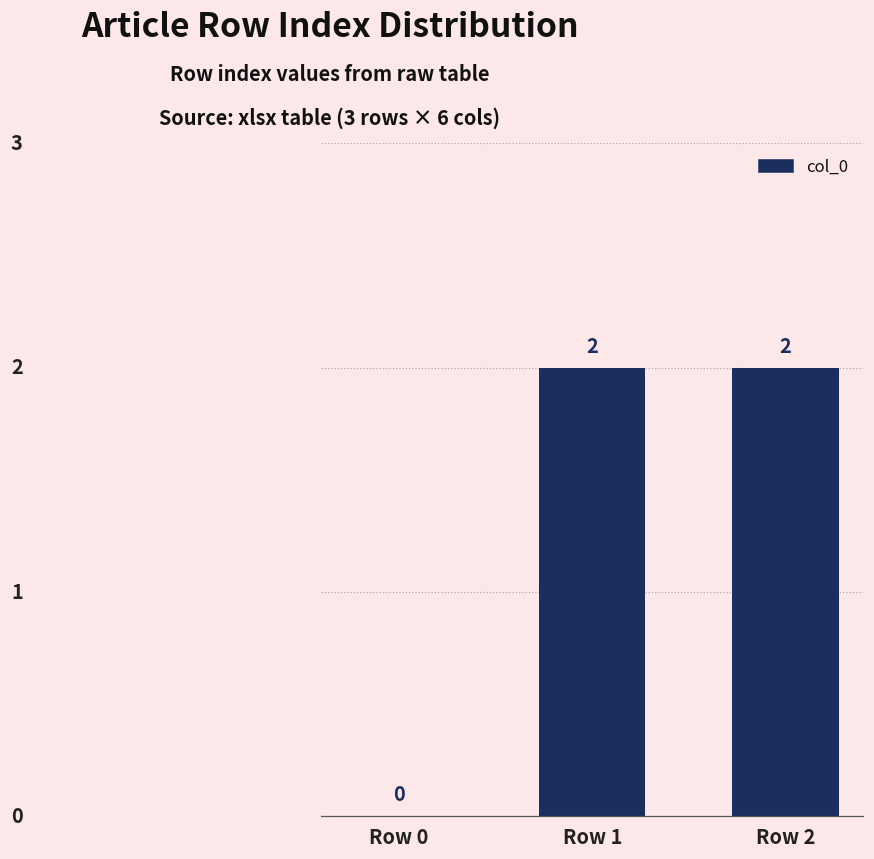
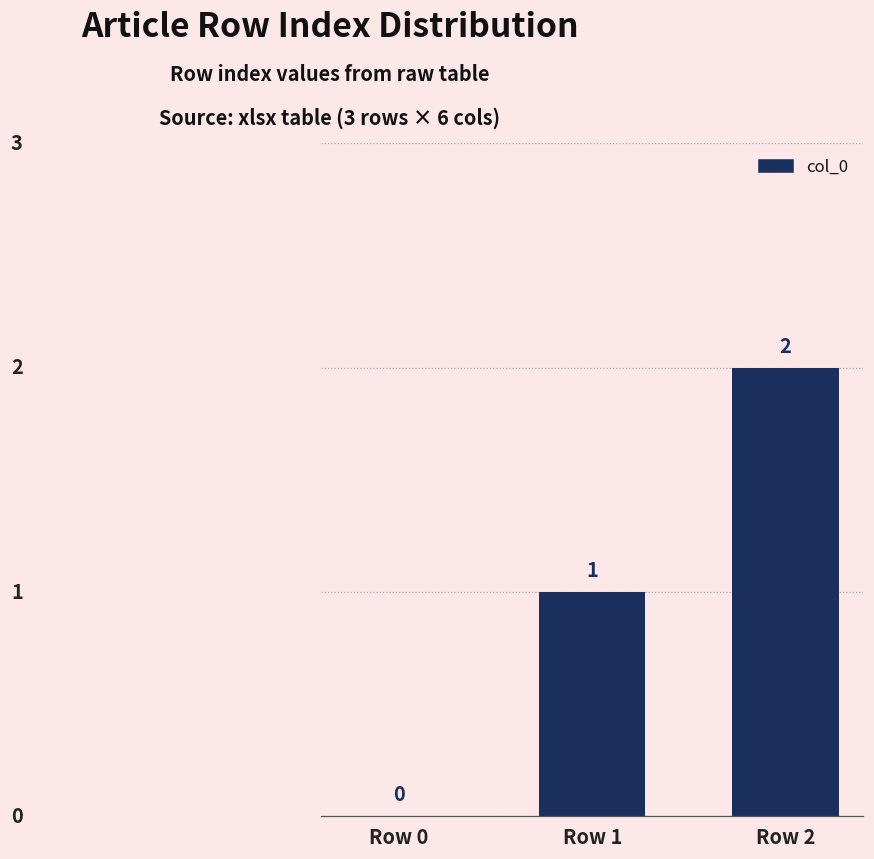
  {
    "Row 0": 0,
-   "Row 1": 2,
+   "Row 1": 1,
    "Row 2": 2
  }
